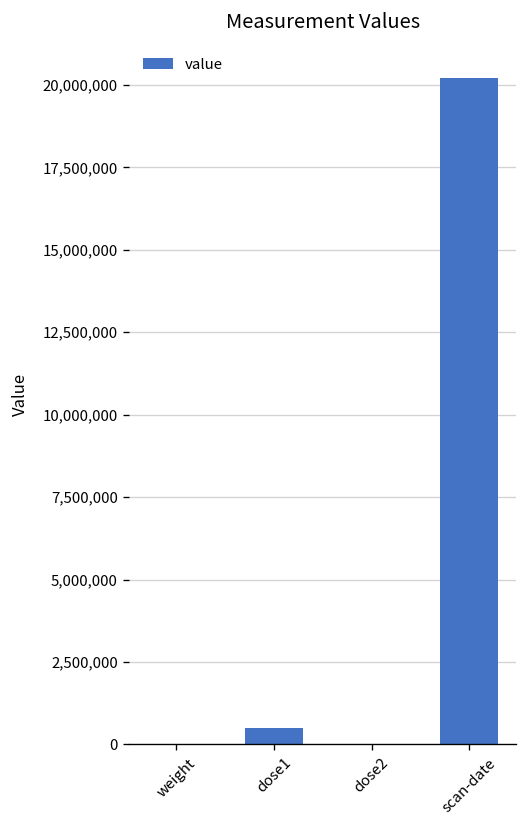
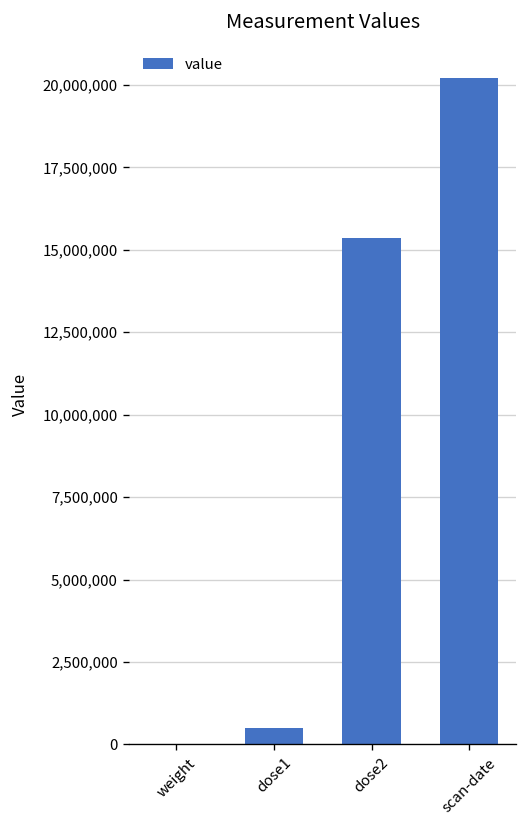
  {
    "dose1": "500,000",
-   "dose2": "0",
+   "dose2": "15,400,000",
    "scan-date": "20,200,000"
  }
